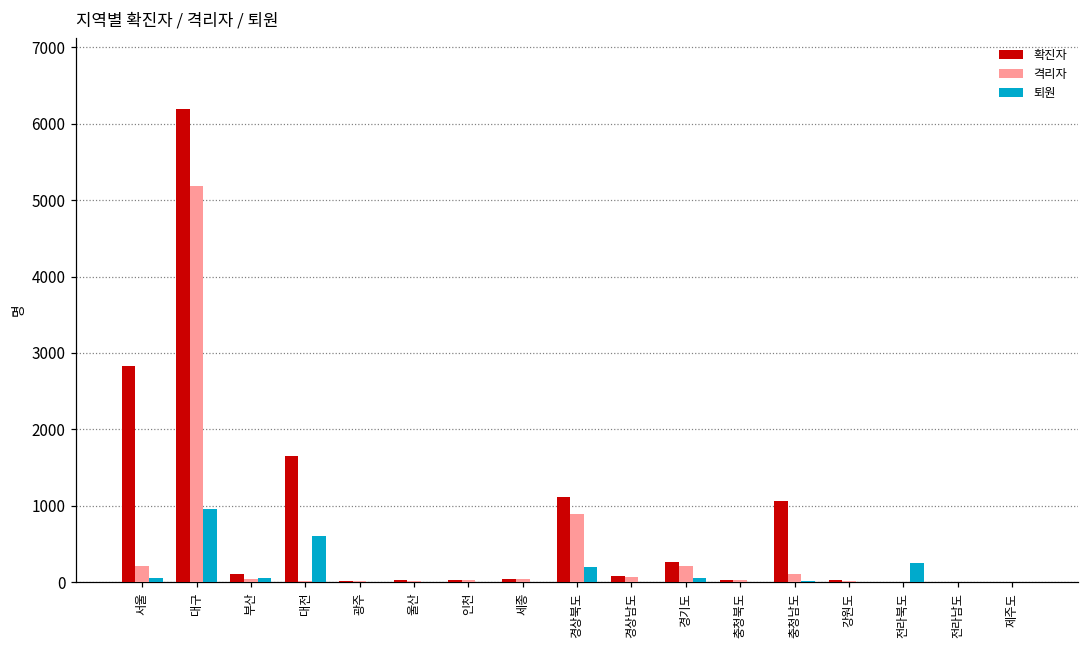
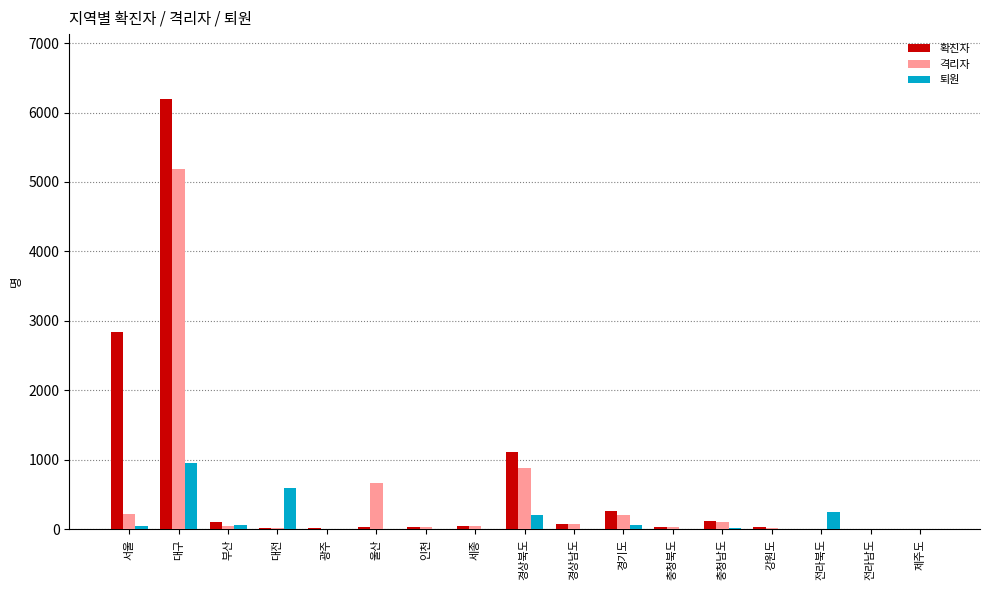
  {
    "확진자": {
      "서울": 2800,
      "대구": 6200,
      "부산": 100,
-     "대전": 1700,
+     "대전": 0,
      "세종": 0,
      "경상북도": 1100,
      "경상남도": 100,
      "경기도": 300,
-     "충청남도": 1100
+     "충청남도": 100
    },
    "격리자": {
      "서울": 200,
      "대구": 5200,
      "부산": 0,
-     "울산": 0,
+     "울산": 700,
      "세종": 0,
      "경상북도": 900,
      "경상남도": 100,
      "경기도": 200,
      "충청남도": 100
    },
    "퇴원": {
      "서울": 100,
      "대구": 1000,
      "부산": 100,
      "대전": 600,
      "세종": 0,
      "경상북도": 200,
      "경기도": 100,
      "전라북도": 300
    }
  }
